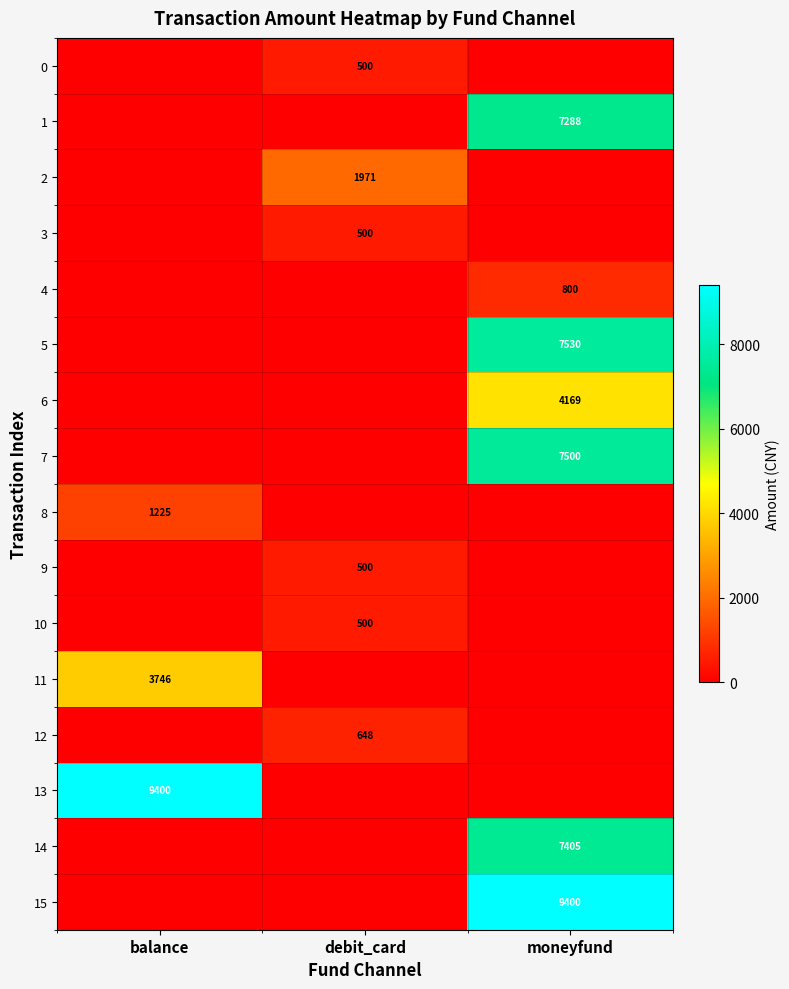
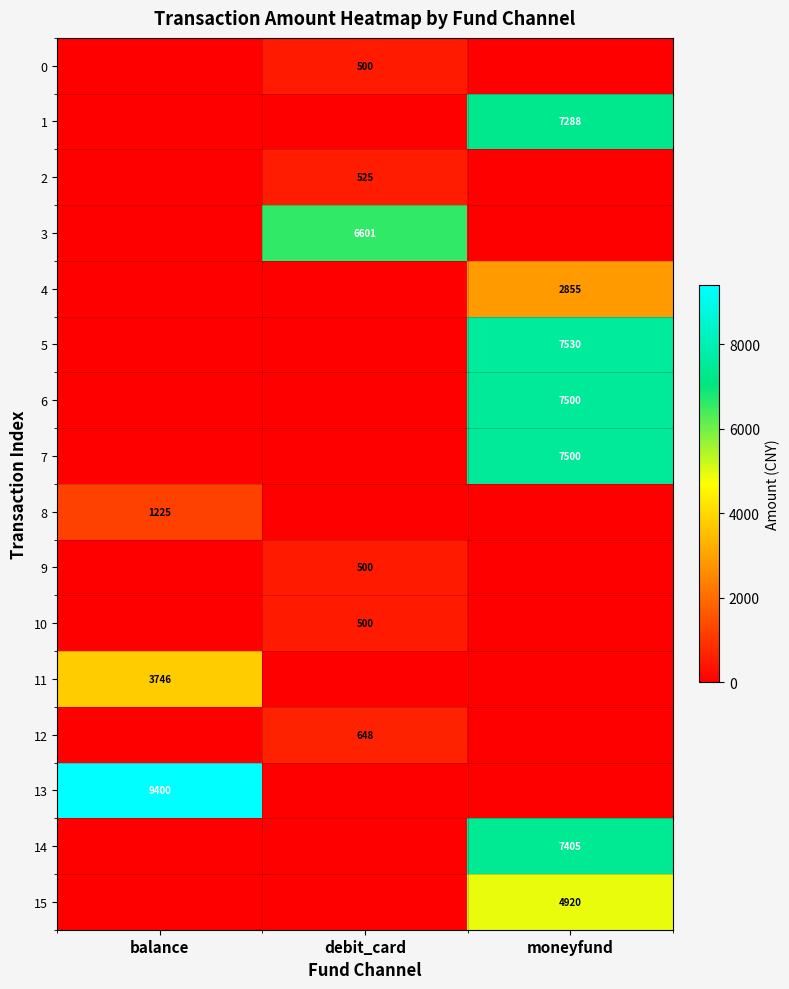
  {
    "0": {
      "debit_card": 500
    },
    "1": {
      "moneyfund": 7288
    },
    "2": {
-     "debit_card": 1971
+     "debit_card": 525
    },
    "3": {
-     "debit_card": 500
+     "debit_card": 6601
    },
    "4": {
-     "moneyfund": 800
+     "moneyfund": 2855
    },
    "5": {
      "moneyfund": 7530
    },
    "6": {
-     "moneyfund": 4169
+     "moneyfund": 7500
    },
    "7": {
      "moneyfund": 7500
    },
    "8": {
      "balance": 1225
    },
    "9": {
      "debit_card": 500
    },
    "10": {
      "debit_card": 500
    },
    "11": {
      "balance": 3746
    },
    "12": {
      "debit_card": 648
    },
    "13": {
      "balance": 9400
    },
    "14": {
      "moneyfund": 7405
    },
    "15": {
-     "moneyfund": 9400
+     "moneyfund": 4920
    }
  }
